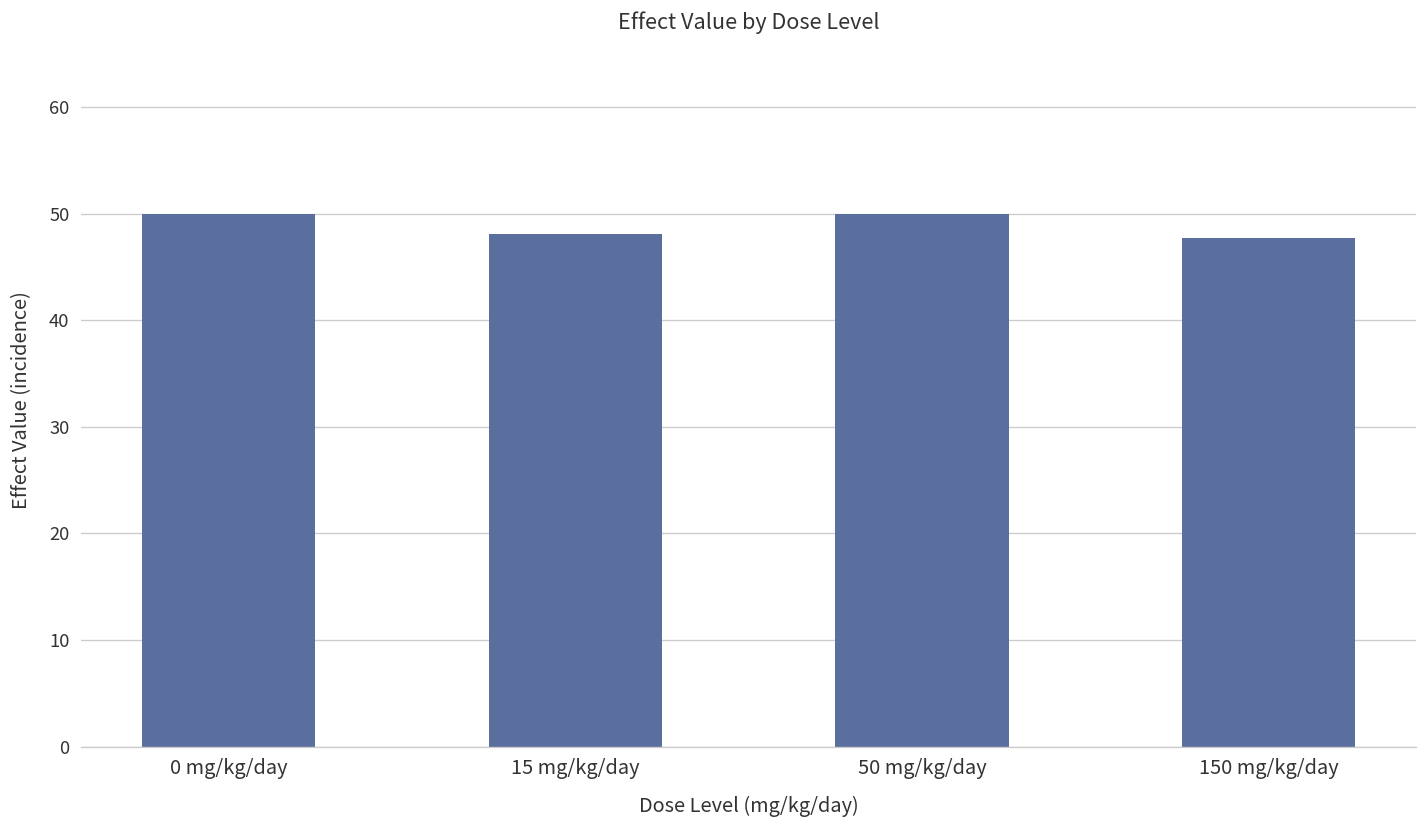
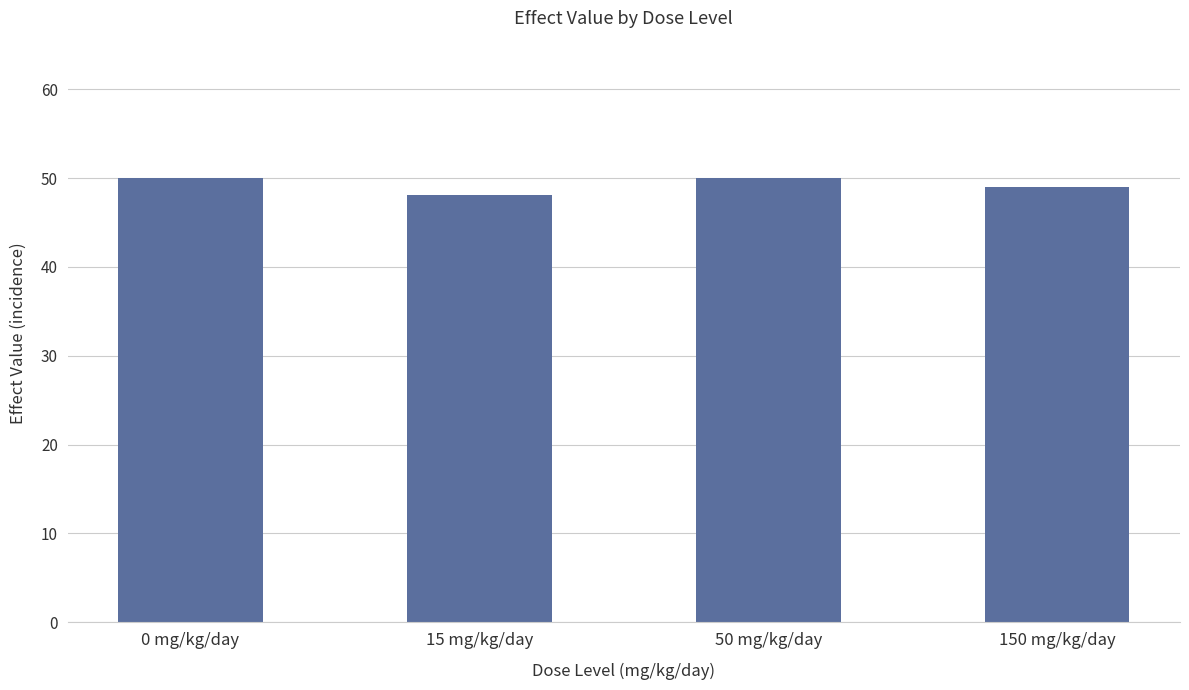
  {
    "0 mg/kg/day": 50,
    "15 mg/kg/day": 48,
    "50 mg/kg/day": 50,
-   "150 mg/kg/day": 48
+   "150 mg/kg/day": 49
  }
